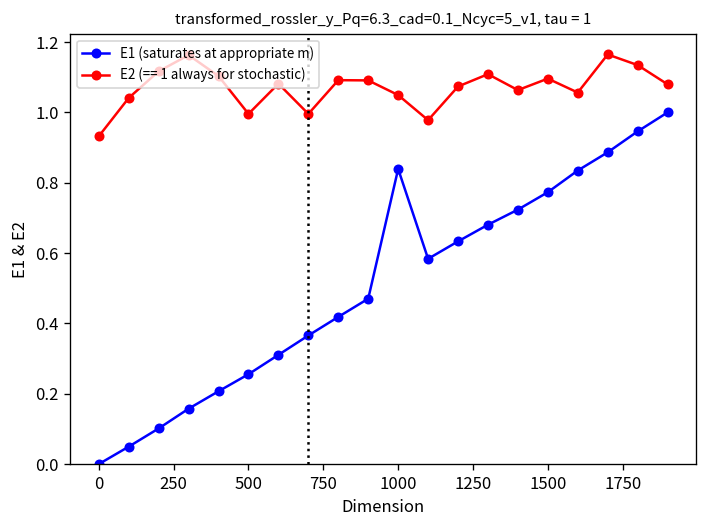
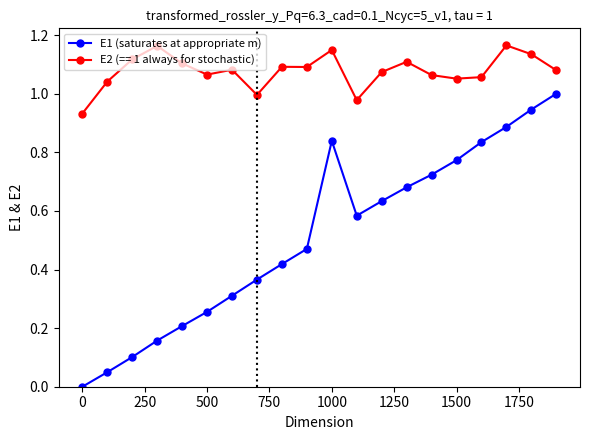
  {
    "E1 (saturates at appropriate m)": {
      "0": 0.00,
      "500": 0.26,
      "1000": 0.84,
      "1500": 0.77
    },
    "E2 (== 1 always for stochastic)": {
      "0": 0.93,
-     "500": 1.00,
-     "1000": 1.05,
-     "1500": 1.10
+     "500": 1.07,
+     "1000": 1.15,
+     "1500": 1.05
    }
  }
